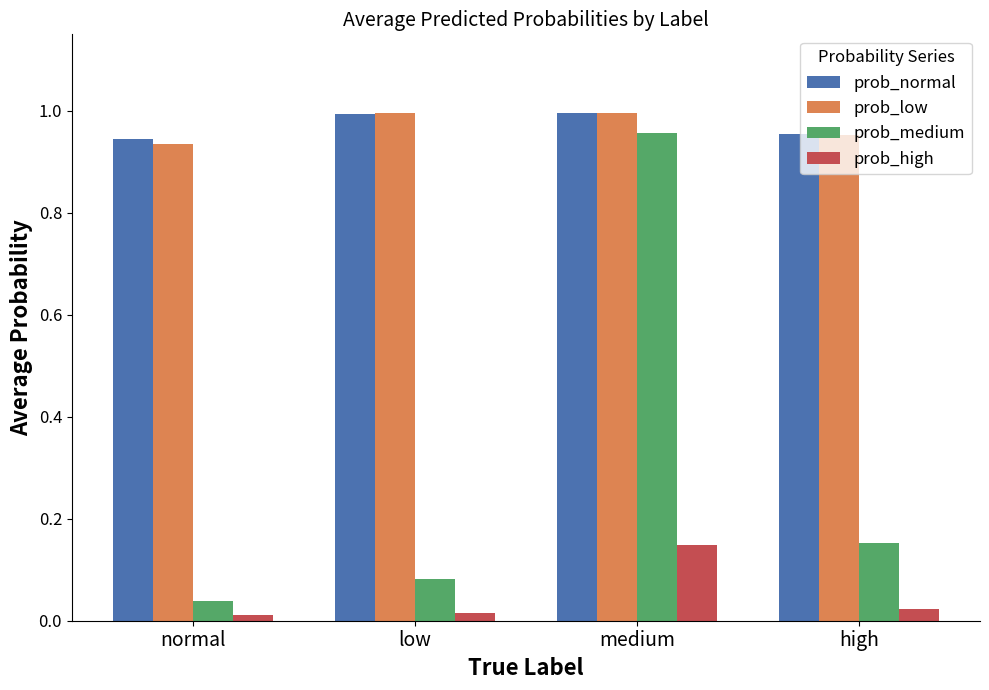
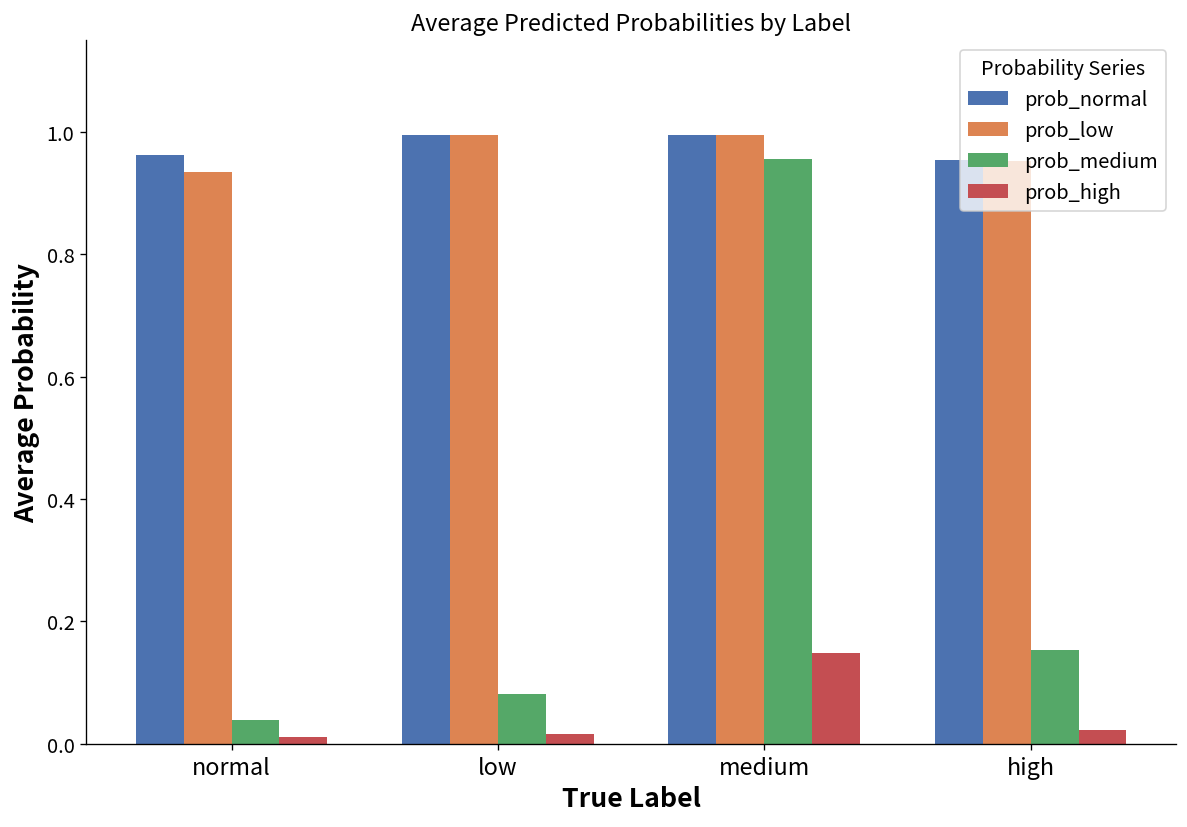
  {
    "prob_normal": {
-     "normal": 0.94,
+     "normal": 0.96,
      "low": 0.99,
      "medium": 0.99,
      "high": 0.95
    },
    "prob_medium": {
      "normal": 0.04,
      "low": 0.08,
      "medium": 0.96,
      "high": 0.15
    }
  }
